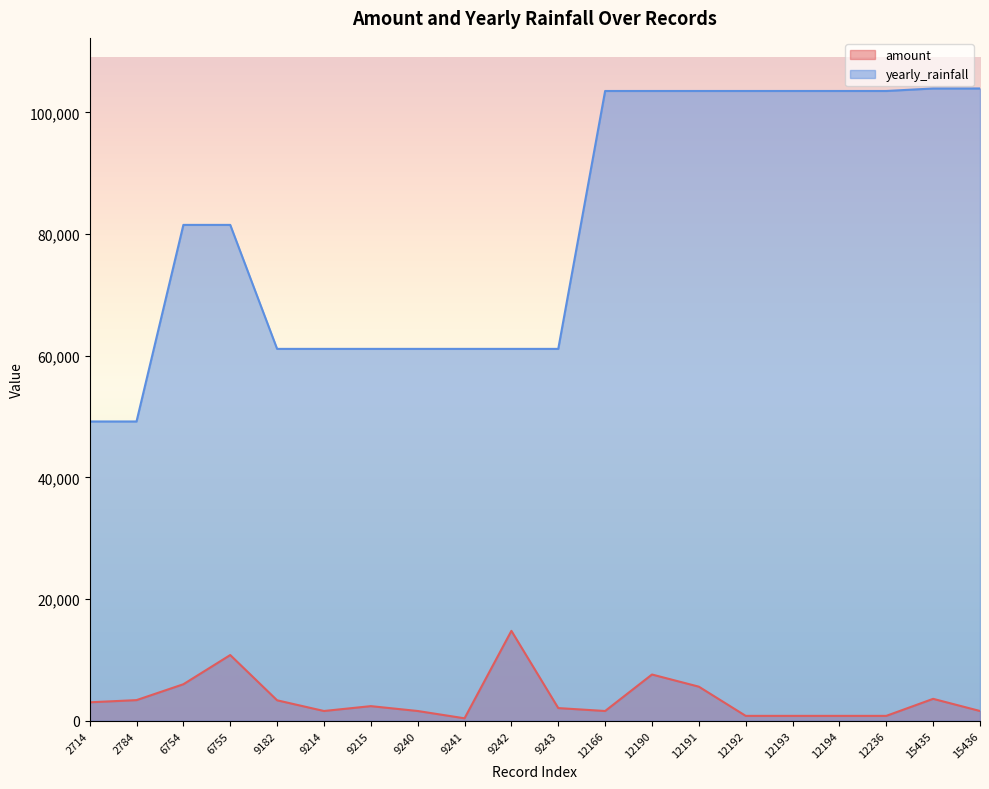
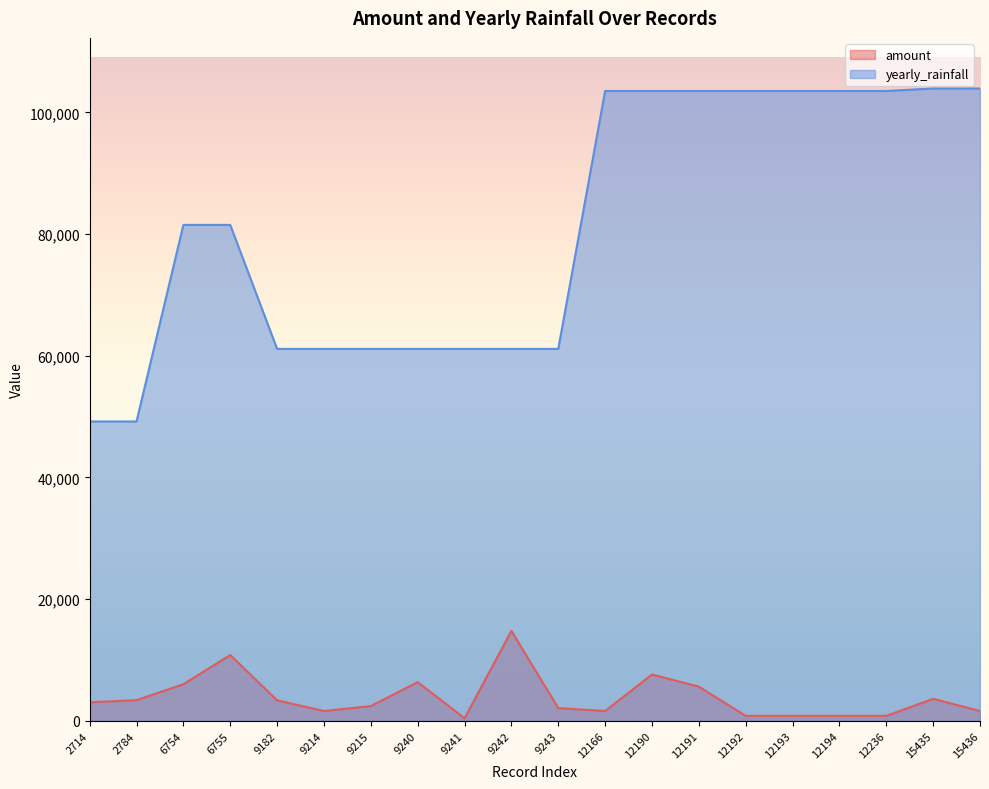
  {
    "amount": {
      "2714": "3,000",
      "2784": "3,000",
      "6754": "6,000",
      "6755": "11,000",
      "9182": "3,000",
      "9214": "2,000",
      "9215": "2,000",
-     "9240": "2,000",
+     "9240": "6,000",
      "9241": "0",
      "9242": "15,000",
      "9243": "2,000",
      "12166": "2,000",
      "12190": "8,000",
      "12191": "6,000",
      "12192": "1,000",
      "12193": "1,000",
      "12194": "1,000",
      "12236": "1,000",
      "15435": "4,000",
      "15436": "2,000"
    },
    "yearly_rainfall": {
      "2714": "49,000",
      "2784": "49,000",
      "6754": "82,000",
      "6755": "82,000",
      "9182": "61,000",
      "9214": "61,000",
      "9215": "61,000",
      "9240": "61,000",
      "9241": "61,000",
      "9242": "61,000",
      "9243": "61,000",
      "12166": "104,000",
      "12190": "104,000",
      "12191": "104,000",
      "12192": "104,000",
      "12193": "104,000",
      "12194": "104,000",
      "12236": "104,000",
      "15435": "104,000",
      "15436": "104,000"
    }
  }
